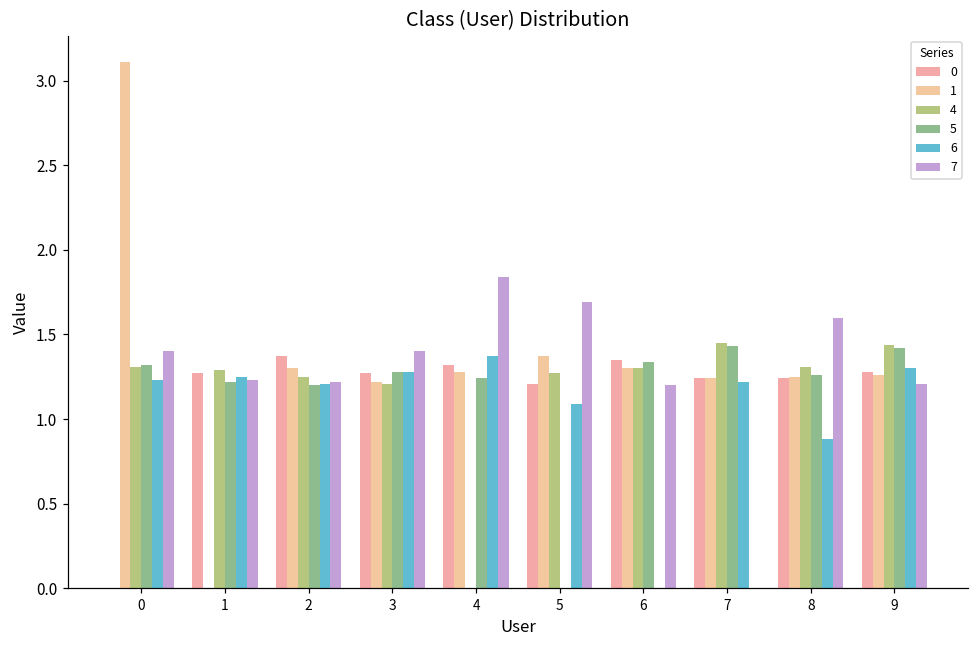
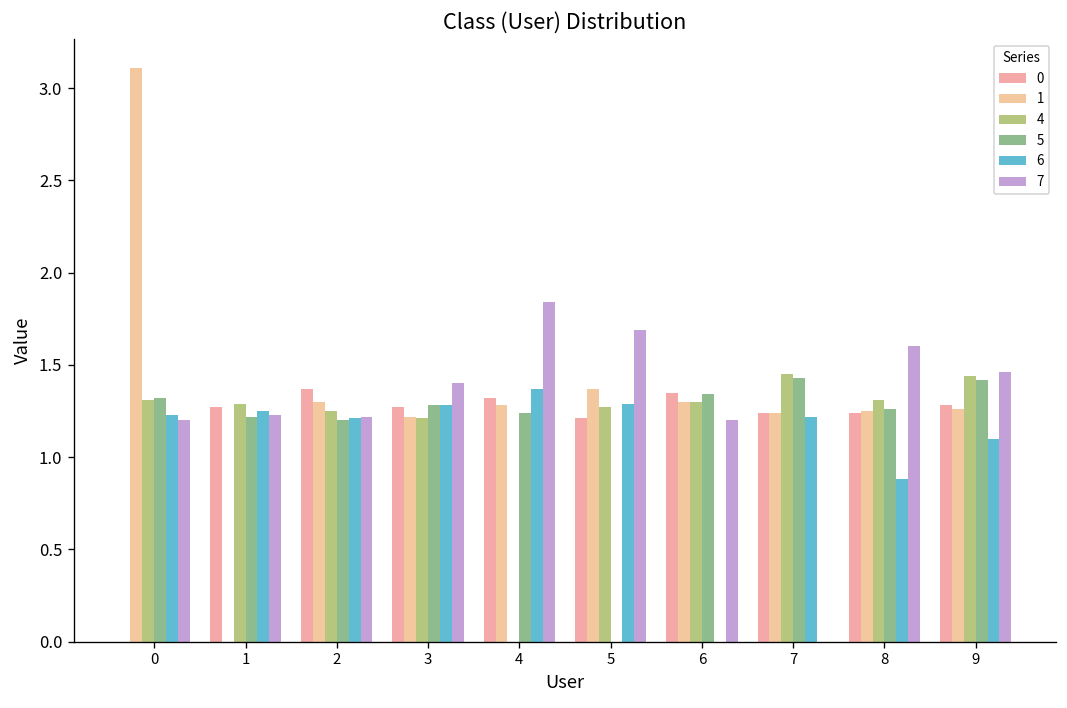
  {
    "6": {
      "0": 1.23,
      "1": 1.25,
      "2": 1.21,
      "3": 1.28,
      "4": 1.37,
-     "5": 1.09,
+     "5": 1.29,
      "6": 0.00,
      "7": 1.22,
      "8": 0.88,
-     "9": 1.3
+     "9": 1.1
    },
    "7": {
-     "0": 1.4,
+     "0": 1.2,
      "1": 1.23,
      "2": 1.22,
      "3": 1.40,
      "4": 1.84,
      "5": 1.69,
      "6": 1.20,
      "7": 0.00,
      "8": 1.60,
-     "9": 1.21
+     "9": 1.46
    }
  }
